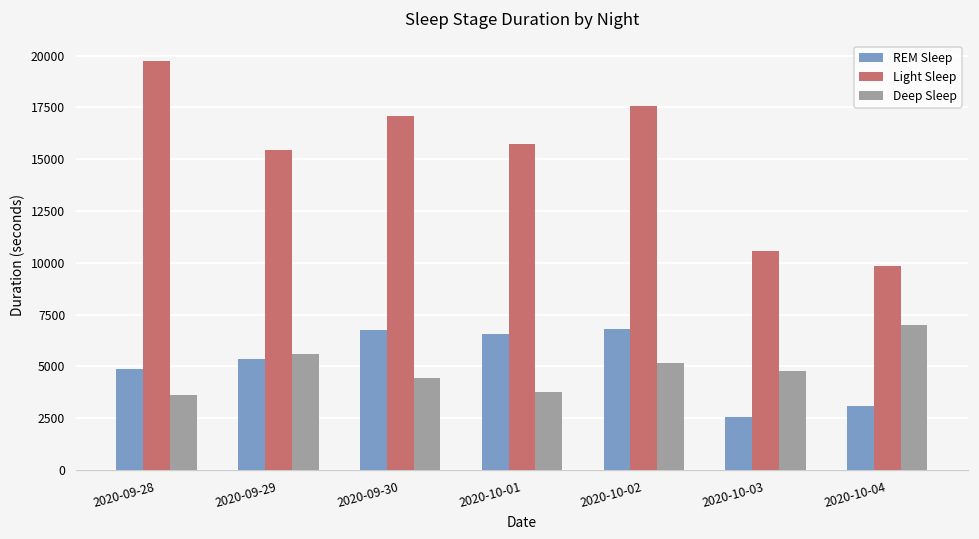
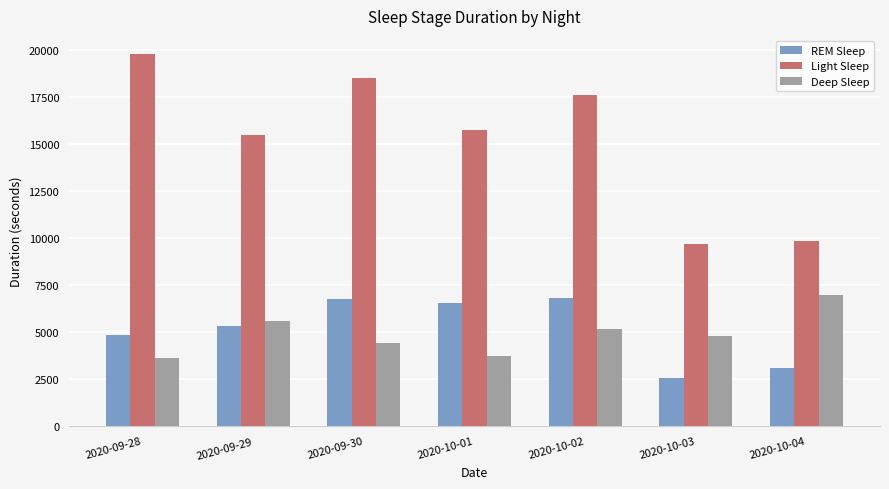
  {
    "Light Sleep": {
      "2020-09-28": 19700,
      "2020-09-29": 15400,
-     "2020-09-30": 17100,
+     "2020-09-30": 18500,
      "2020-10-01": 15700,
      "2020-10-02": 17600,
-     "2020-10-03": 10600,
+     "2020-10-03": 9700,
      "2020-10-04": 9800
    }
  }
